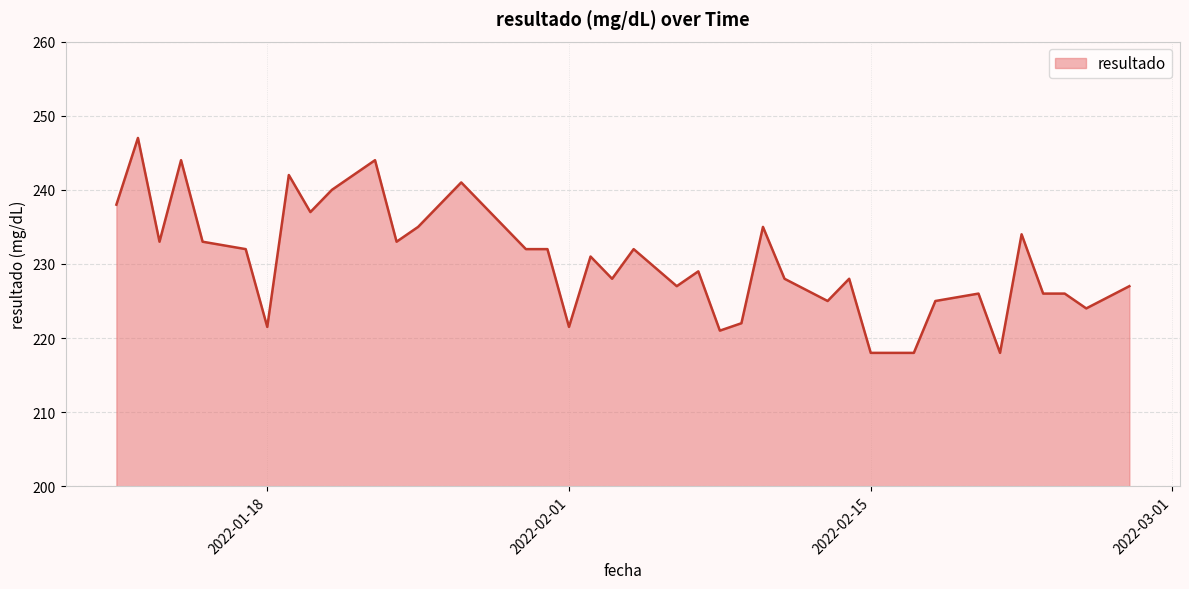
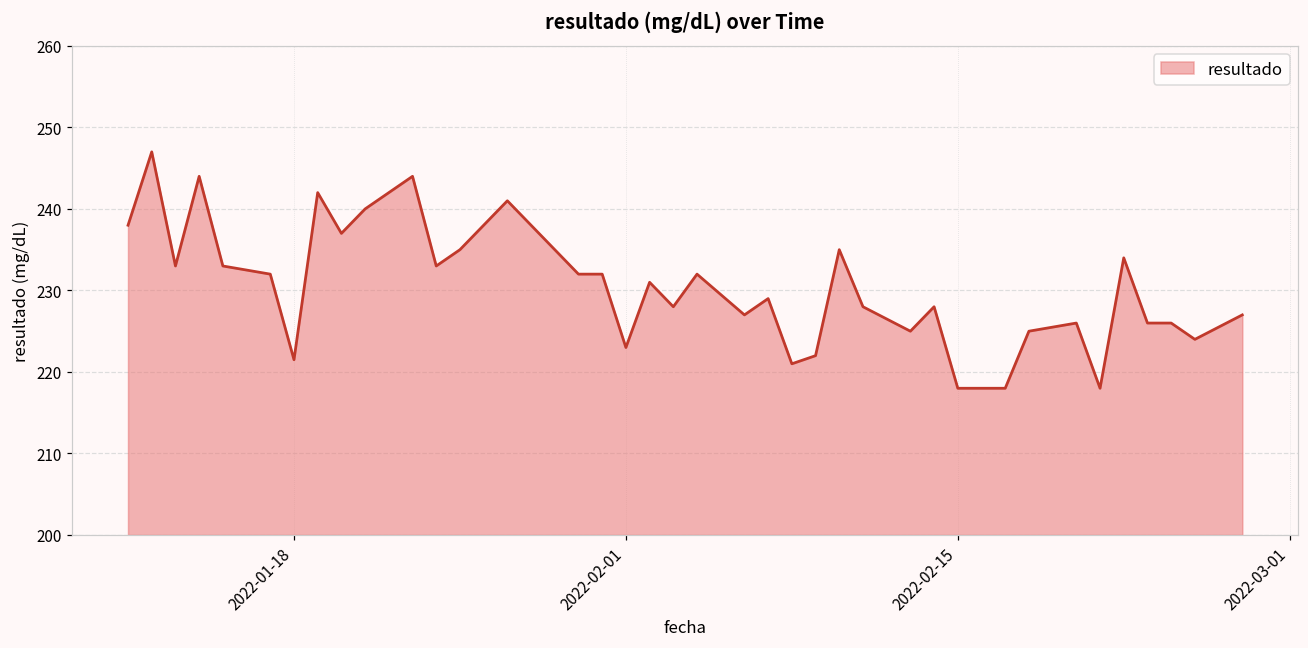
  {
    "2022-01-18": 222,
-   "2022-02-01": 222,
+   "2022-02-01": 223,
    "2022-02-15": 218
  }
